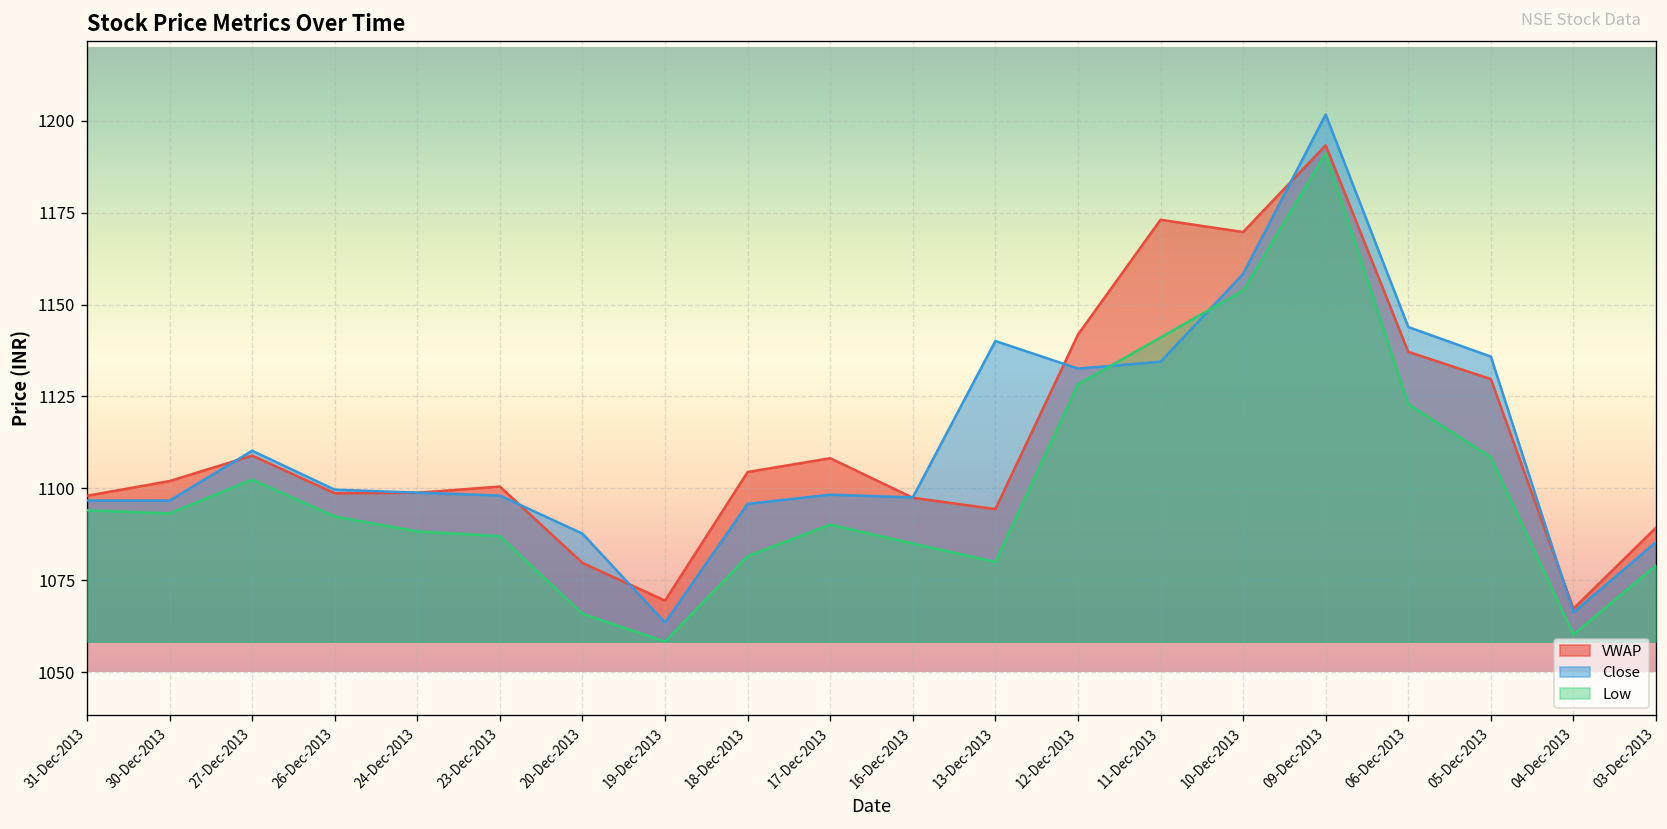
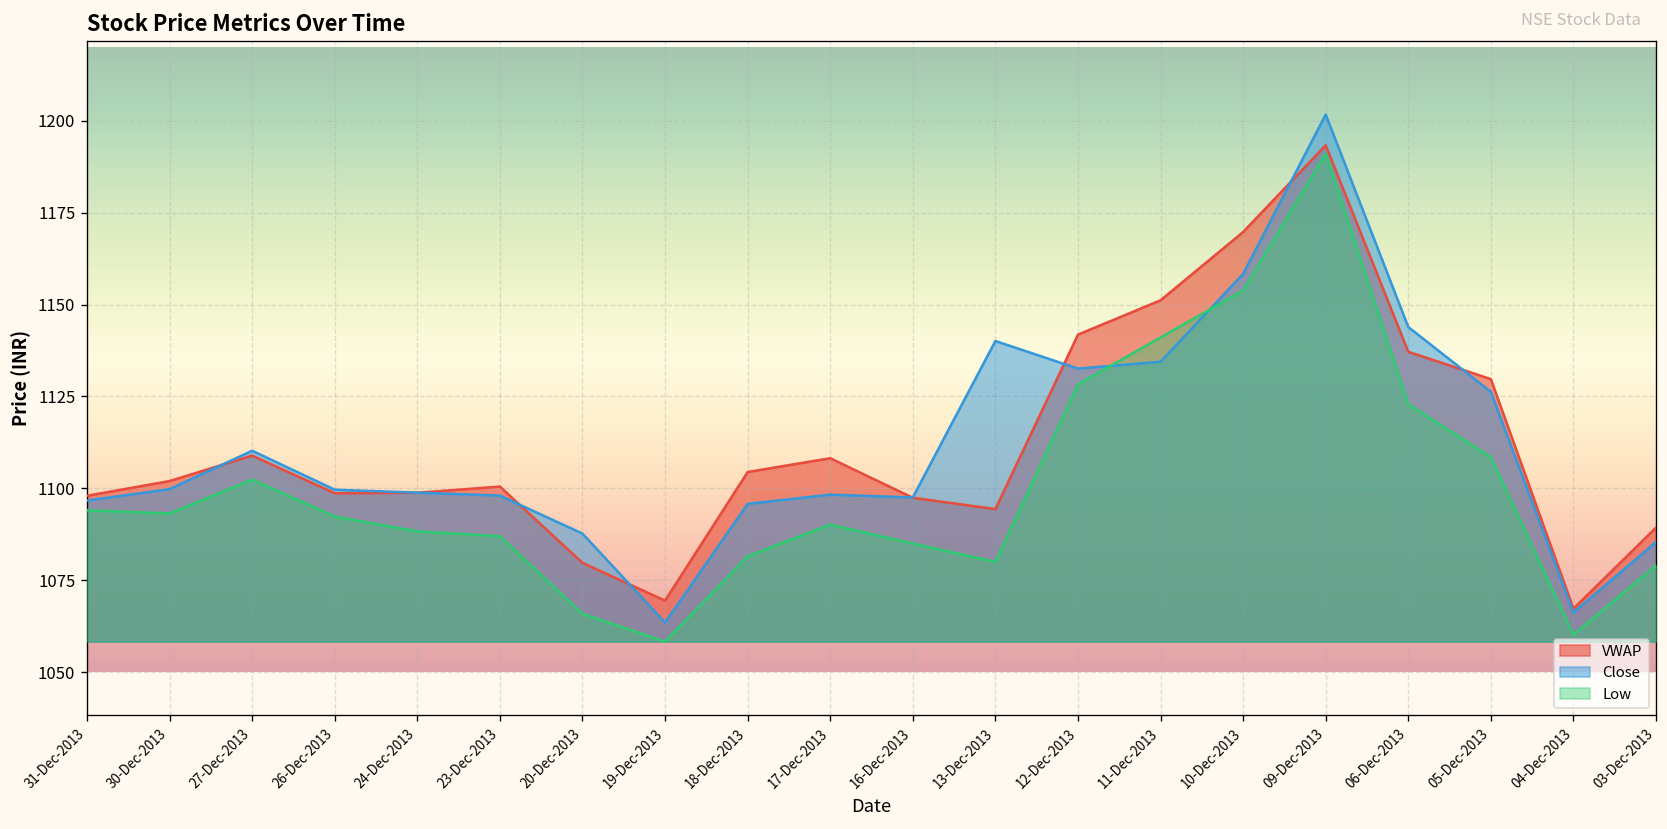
  {
    "VWAP": {
      "31-Dec-2013": 1098,
      "30-Dec-2013": 1102,
      "27-Dec-2013": 1109,
      "26-Dec-2013": 1099,
      "23-Dec-2013": 1101,
      "20-Dec-2013": 1080,
      "19-Dec-2013": 1069,
      "18-Dec-2013": 1104,
      "17-Dec-2013": 1108,
      "13-Dec-2013": 1094,
      "12-Dec-2013": 1142,
-     "11-Dec-2013": 1173,
+     "11-Dec-2013": 1151,
      "10-Dec-2013": 1170,
      "09-Dec-2013": 1193,
      "06-Dec-2013": 1137,
      "05-Dec-2013": 1130,
      "04-Dec-2013": 1067,
      "03-Dec-2013": 1089
    },
    "Close": {
      "31-Dec-2013": 1097,
-     "30-Dec-2013": 1097,
+     "30-Dec-2013": 1100,
      "27-Dec-2013": 1110,
      "26-Dec-2013": 1100,
      "23-Dec-2013": 1098,
      "20-Dec-2013": 1088,
      "19-Dec-2013": 1064,
      "18-Dec-2013": 1096,
      "17-Dec-2013": 1098,
      "13-Dec-2013": 1140,
      "12-Dec-2013": 1133,
      "11-Dec-2013": 1134,
      "10-Dec-2013": 1158,
      "09-Dec-2013": 1202,
      "06-Dec-2013": 1144,
-     "05-Dec-2013": 1136,
+     "05-Dec-2013": 1126,
      "04-Dec-2013": 1066,
      "03-Dec-2013": 1085
    },
    "Low": {
      "31-Dec-2013": 1094,
      "30-Dec-2013": 1093,
      "27-Dec-2013": 1102,
      "26-Dec-2013": 1092,
      "24-Dec-2013": 1088,
      "23-Dec-2013": 1087,
      "20-Dec-2013": 1066,
      "19-Dec-2013": 1058,
      "18-Dec-2013": 1082,
      "17-Dec-2013": 1090,
      "16-Dec-2013": 1085,
      "13-Dec-2013": 1080,
      "12-Dec-2013": 1128,
      "11-Dec-2013": 1141,
      "10-Dec-2013": 1154,
      "09-Dec-2013": 1191,
      "06-Dec-2013": 1123,
      "05-Dec-2013": 1109,
      "03-Dec-2013": 1079
    }
  }
